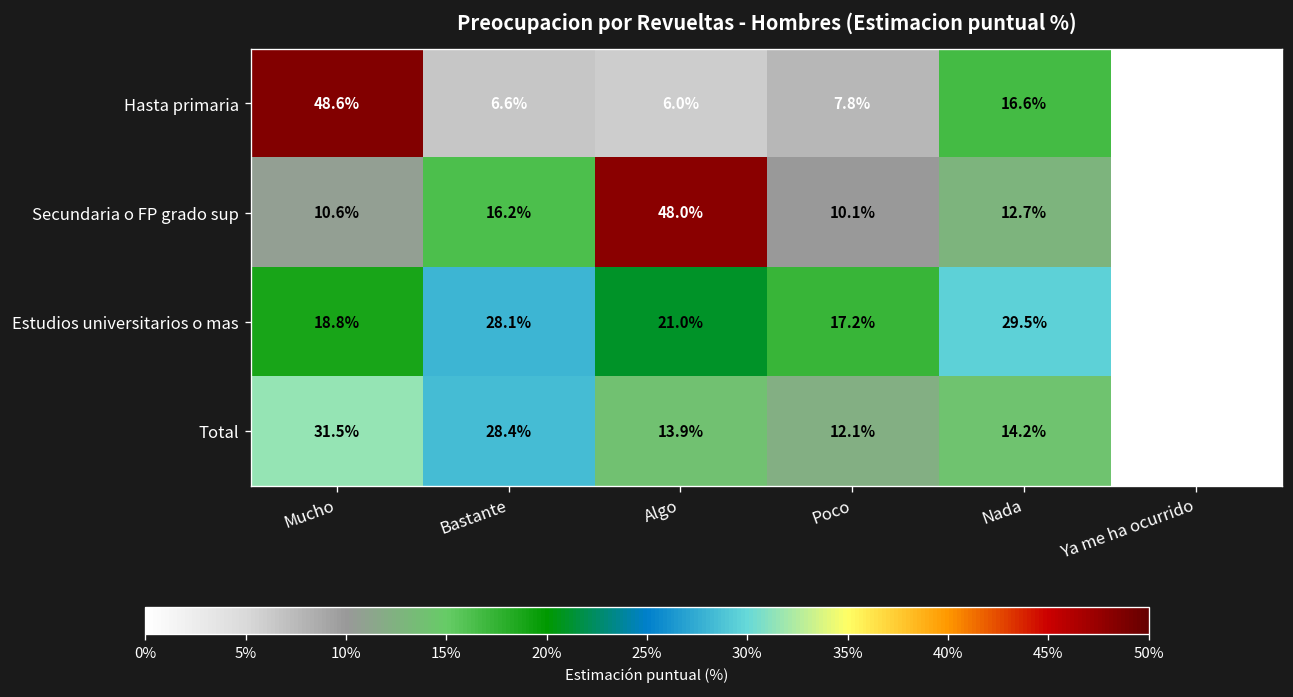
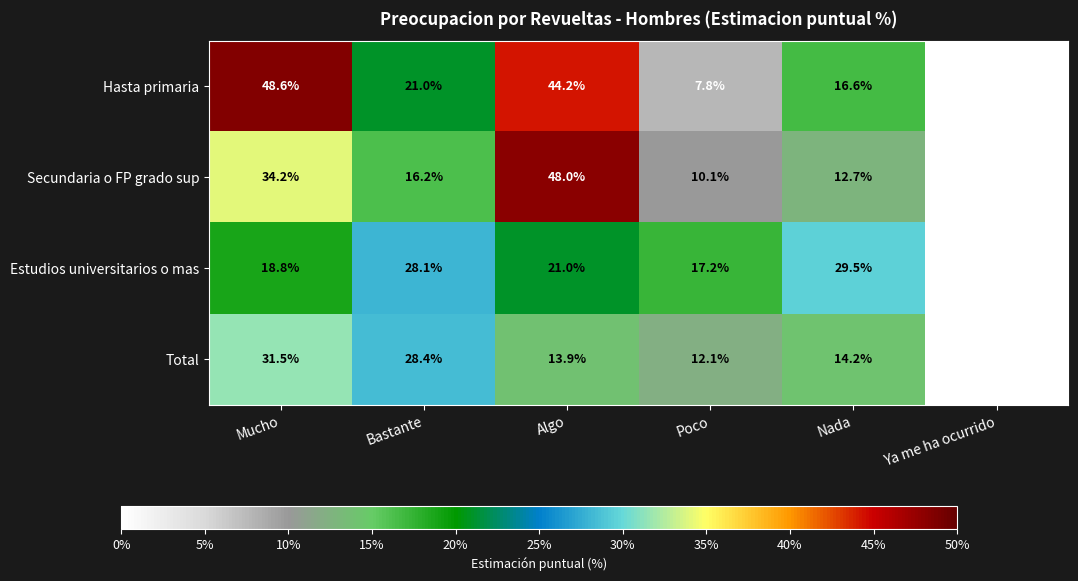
  {
    "Hasta primaria": {
      "Mucho": "48.6%",
-     "Bastante": "6.6%",
-     "Algo": "6.0%",
+     "Bastante": "21.0%",
+     "Algo": "44.2%",
      "Poco": "7.8%",
      "Nada": "16.6%"
    },
    "Secundaria o FP grado sup": {
-     "Mucho": "10.6%",
+     "Mucho": "34.2%",
      "Bastante": "16.2%",
      "Algo": "48.0%",
      "Poco": "10.1%",
      "Nada": "12.7%"
    },
    "Estudios universitarios o mas": {
      "Mucho": "18.8%",
      "Bastante": "28.1%",
      "Algo": "21.0%",
      "Poco": "17.2%",
      "Nada": "29.5%"
    },
    "Total": {
      "Mucho": "31.5%",
      "Bastante": "28.4%",
      "Algo": "13.9%",
      "Poco": "12.1%",
      "Nada": "14.2%"
    }
  }
